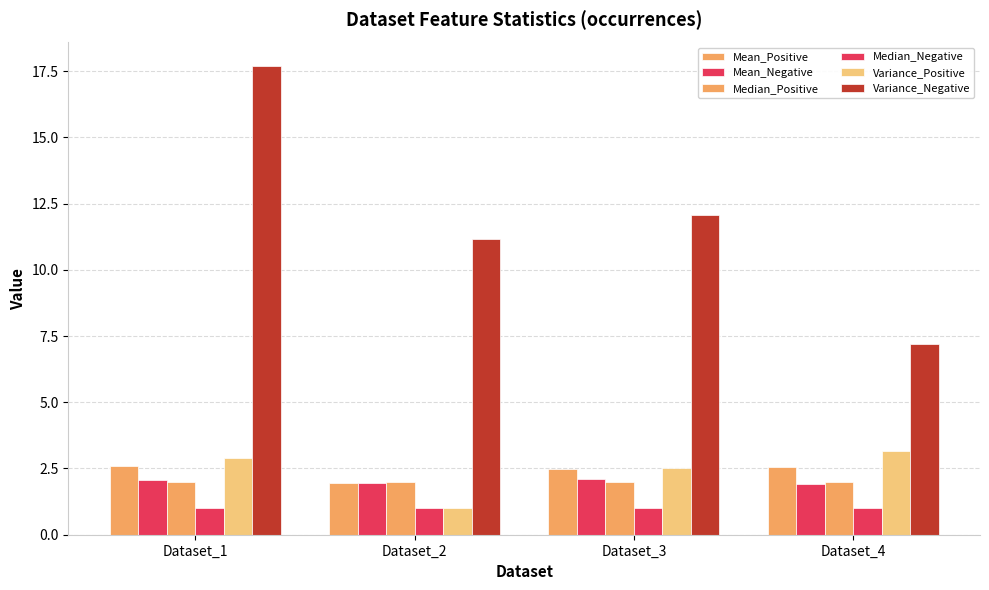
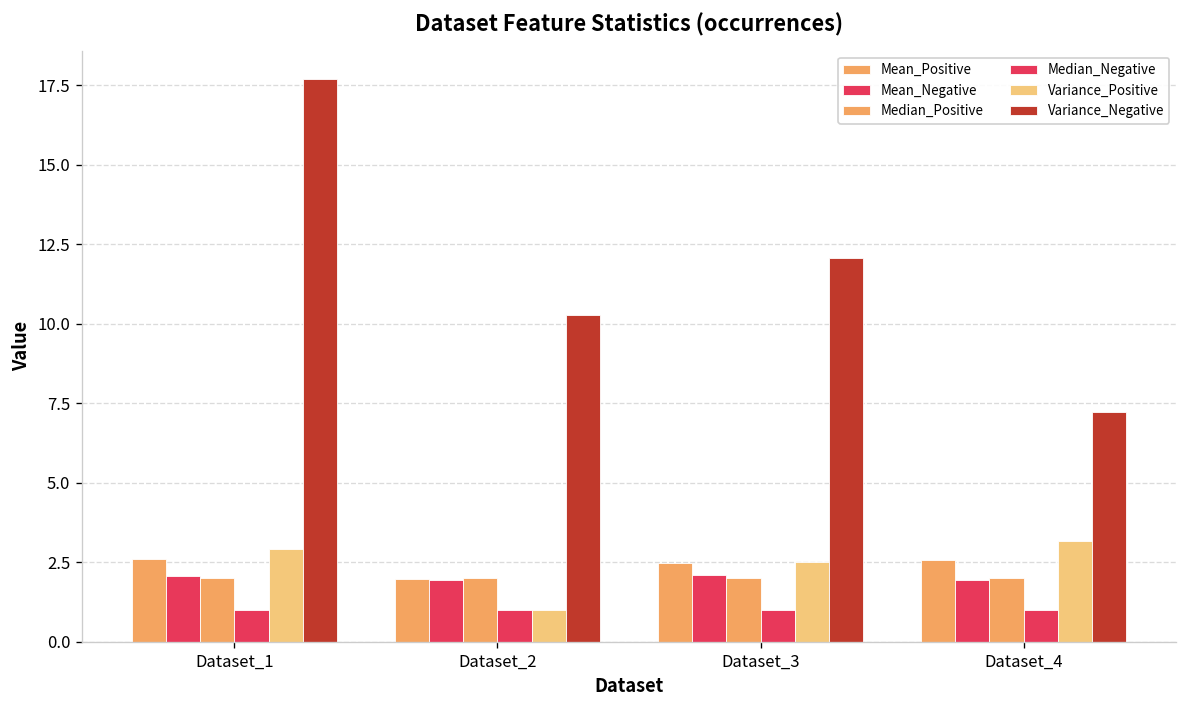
  {
    "Variance_Negative": {
      "Dataset_1": 17.7,
-     "Dataset_2": 11.2,
+     "Dataset_2": 10.3,
      "Dataset_3": 12.1,
      "Dataset_4": 7.2
    }
  }
